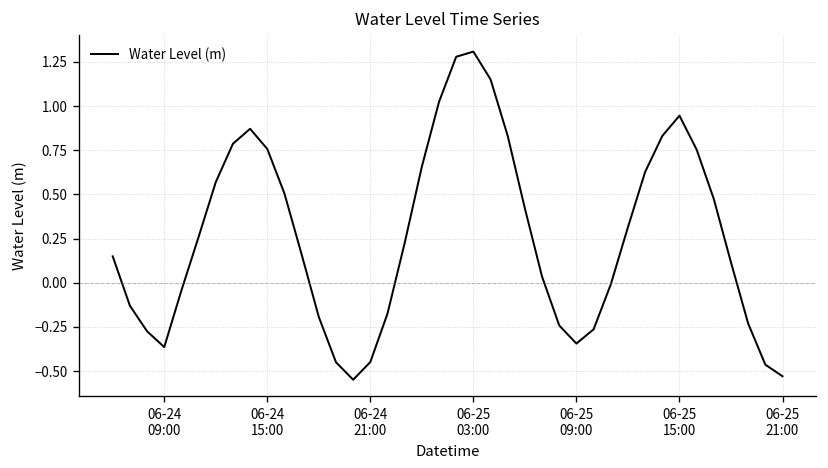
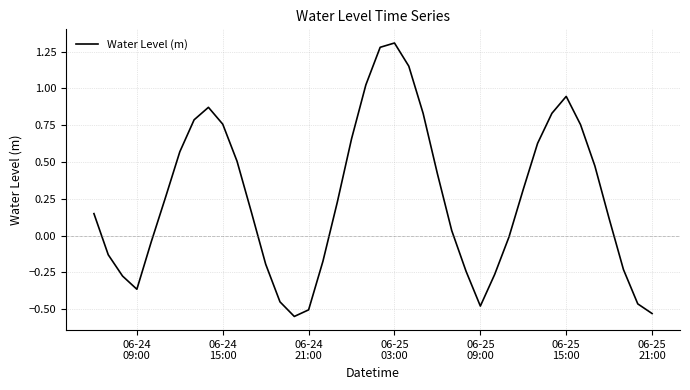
  {
    "06-24 09:00": -0.36,
    "06-24 15:00": 0.76,
-   "06-24 21:00": -0.45,
+   "06-24 21:00": -0.50,
    "06-25 03:00": 1.31,
-   "06-25 09:00": -0.34,
+   "06-25 09:00": -0.48,
    "06-25 15:00": 0.95,
    "06-25 21:00": -0.53
  }
